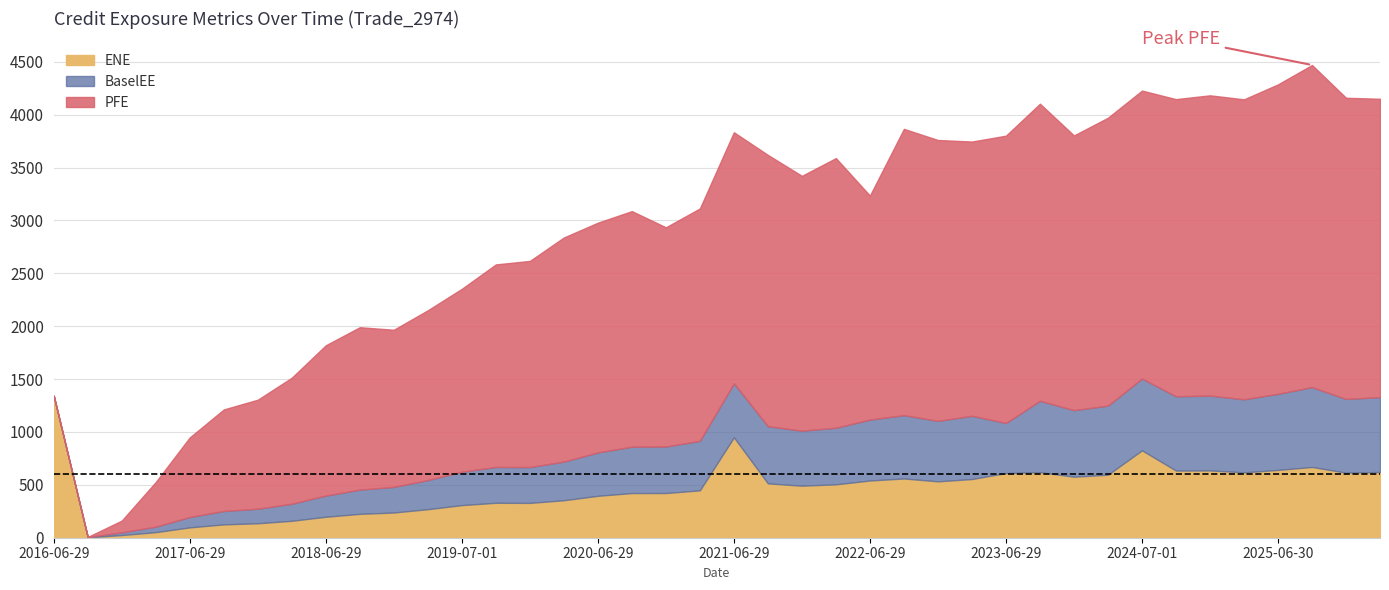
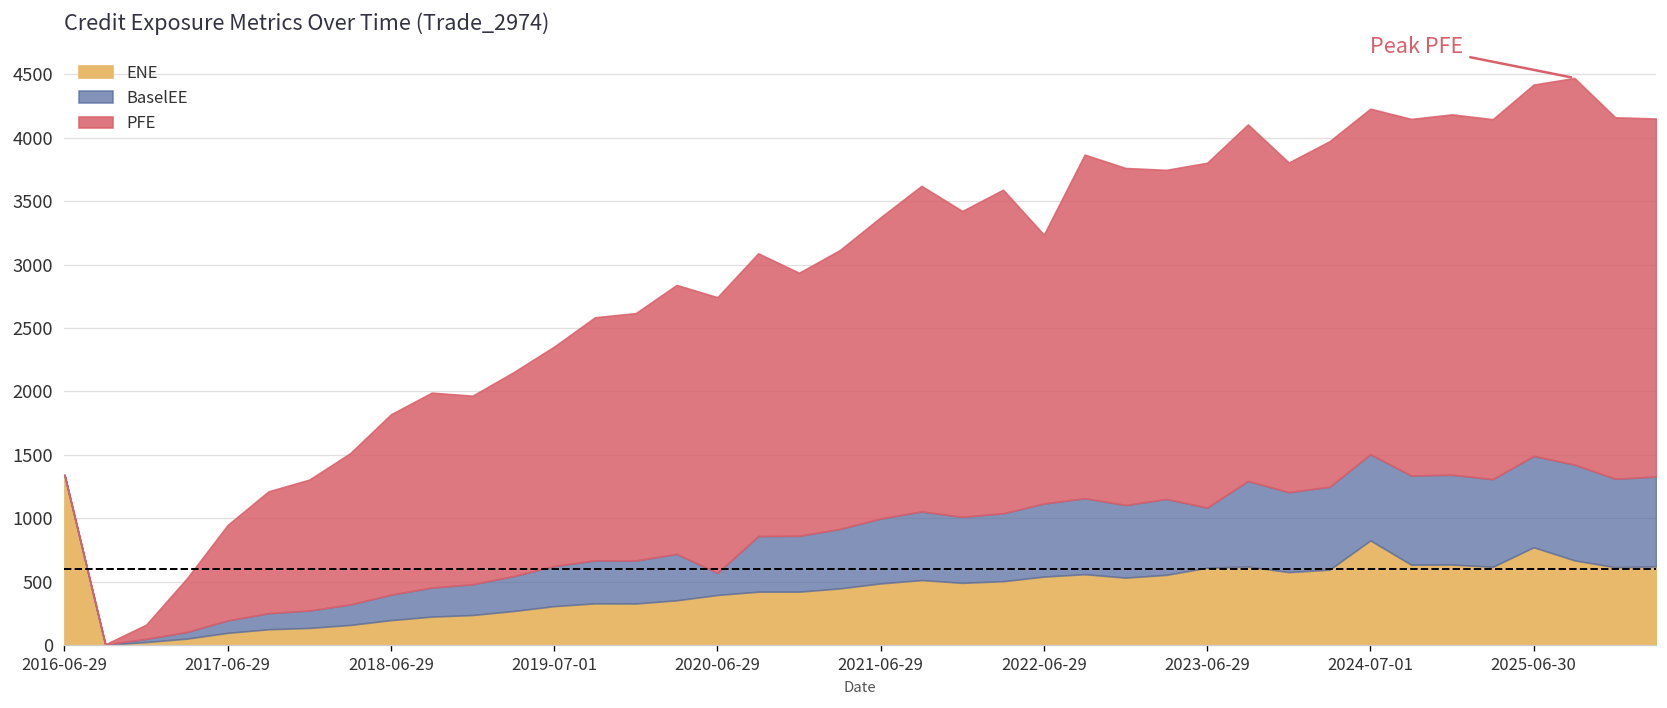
  {
    "ENE": {
      "2017-06-29": 100,
      "2018-06-29": 200,
      "2019-07-01": 310,
      "2020-06-29": 400,
-     "2021-06-29": 950,
+     "2021-06-29": 490,
      "2022-06-29": 540,
      "2023-06-29": 610,
      "2024-07-01": 830,
-     "2025-06-30": 640
+     "2025-06-30": 770
    },
    "BaselEE": {
      "2017-06-29": 100,
      "2018-06-29": 200,
      "2019-07-01": 320,
-     "2020-06-29": 410,
+     "2020-06-29": 170,
      "2021-06-29": 510,
      "2022-06-29": 580,
      "2023-06-29": 470,
      "2024-07-01": 680,
      "2025-06-30": 720
    },
    "PFE": {
      "2017-06-29": 750,
      "2018-06-29": 1420,
      "2019-07-01": 1730,
      "2020-06-29": 2170,
      "2021-06-29": 2370,
      "2022-06-29": 2120,
      "2023-06-29": 2720,
      "2024-07-01": 2720,
      "2025-06-30": 2930
    }
  }
